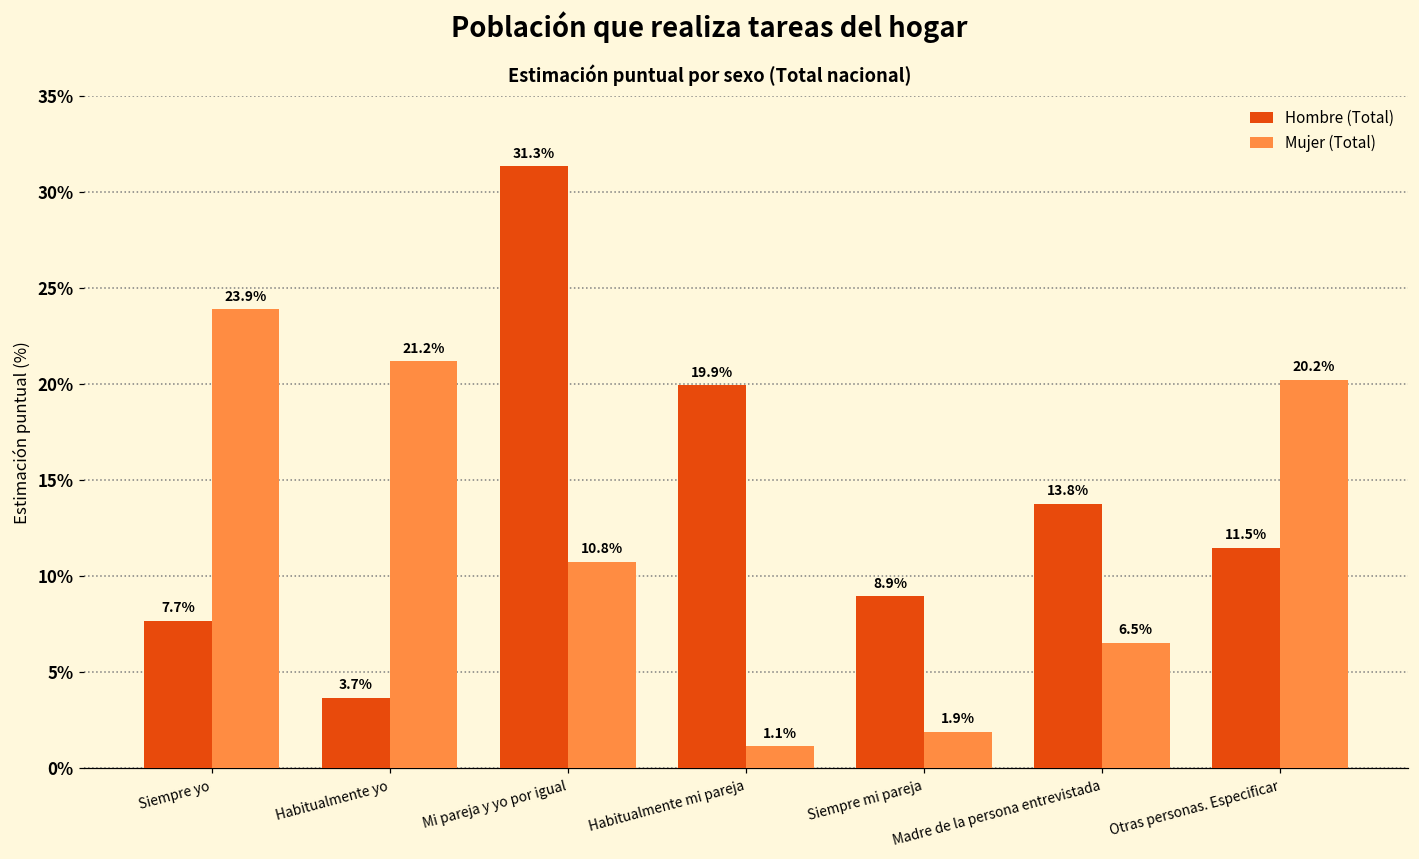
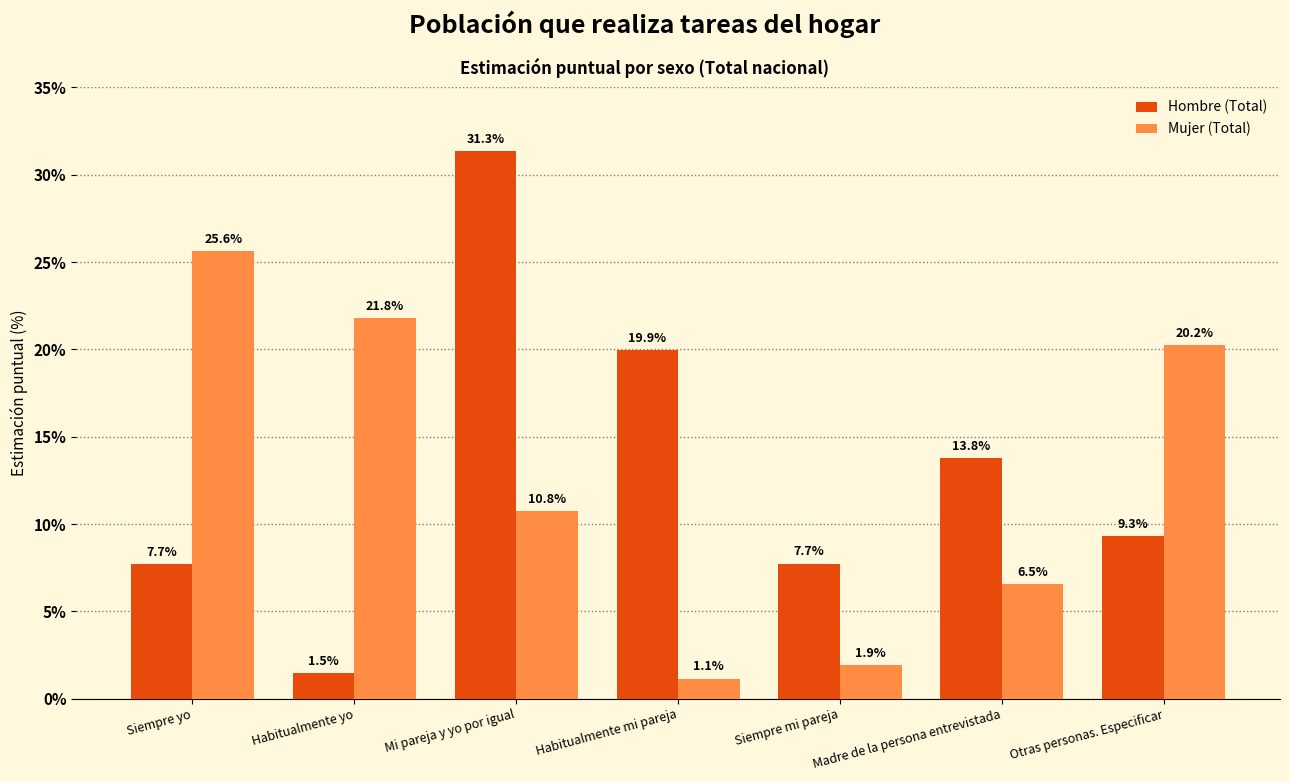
  {
    "Hombre (Total)": {
      "Siempre yo": "7.7%",
-     "Habitualmente yo": "3.7%",
+     "Habitualmente yo": "1.5%",
      "Mi pareja y yo por igual": "31.3%",
      "Habitualmente mi pareja": "19.9%",
-     "Siempre mi pareja": "8.9%",
+     "Siempre mi pareja": "7.7%",
      "Madre de la persona entrevistada": "13.8%",
-     "Otras personas. Especificar": "11.5%"
+     "Otras personas. Especificar": "9.3%"
    },
    "Mujer (Total)": {
-     "Siempre yo": "23.9%",
-     "Habitualmente yo": "21.2%",
+     "Siempre yo": "25.6%",
+     "Habitualmente yo": "21.8%",
      "Mi pareja y yo por igual": "10.8%",
      "Habitualmente mi pareja": "1.1%",
      "Siempre mi pareja": "1.9%",
      "Madre de la persona entrevistada": "6.5%",
      "Otras personas. Especificar": "20.2%"
    }
  }
